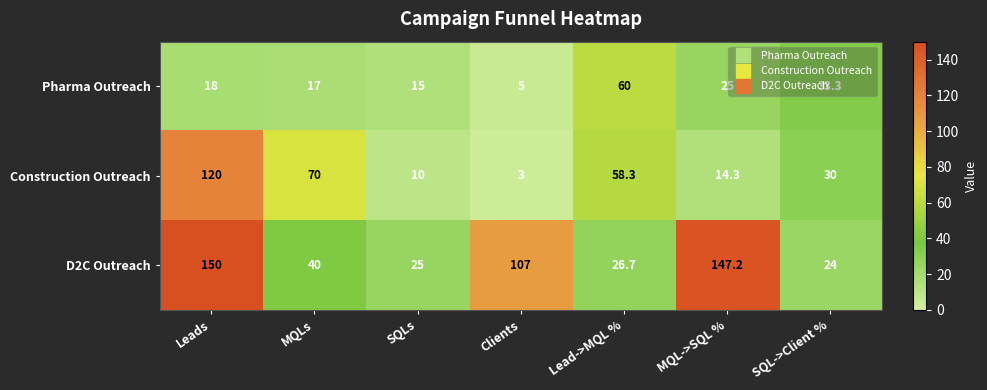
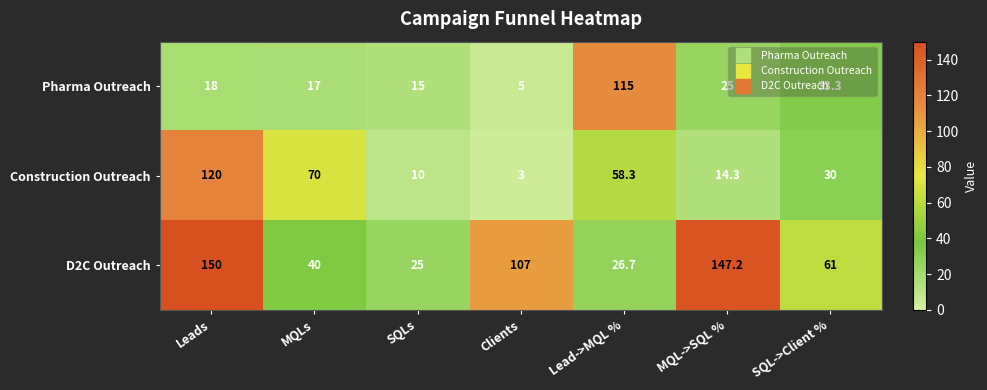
  {
    "Pharma Outreach": {
      "Leads": 18,
      "MQLs": 17,
      "SQLs": 15,
      "Clients": 5,
-     "Lead->MQL %": 60
+     "Lead->MQL %": 115
    },
    "Construction Outreach": {
      "Leads": 120,
      "MQLs": 70,
      "SQLs": 10,
      "Clients": 3,
      "Lead->MQL %": 58.3,
      "MQL->SQL %": 14.3,
      "SQL->Client %": 30
    },
    "D2C Outreach": {
      "Leads": 150,
      "MQLs": 40,
      "SQLs": 25,
      "Clients": 107,
      "Lead->MQL %": 26.7,
      "MQL->SQL %": 147.2,
-     "SQL->Client %": 24
+     "SQL->Client %": 61
    }
  }
